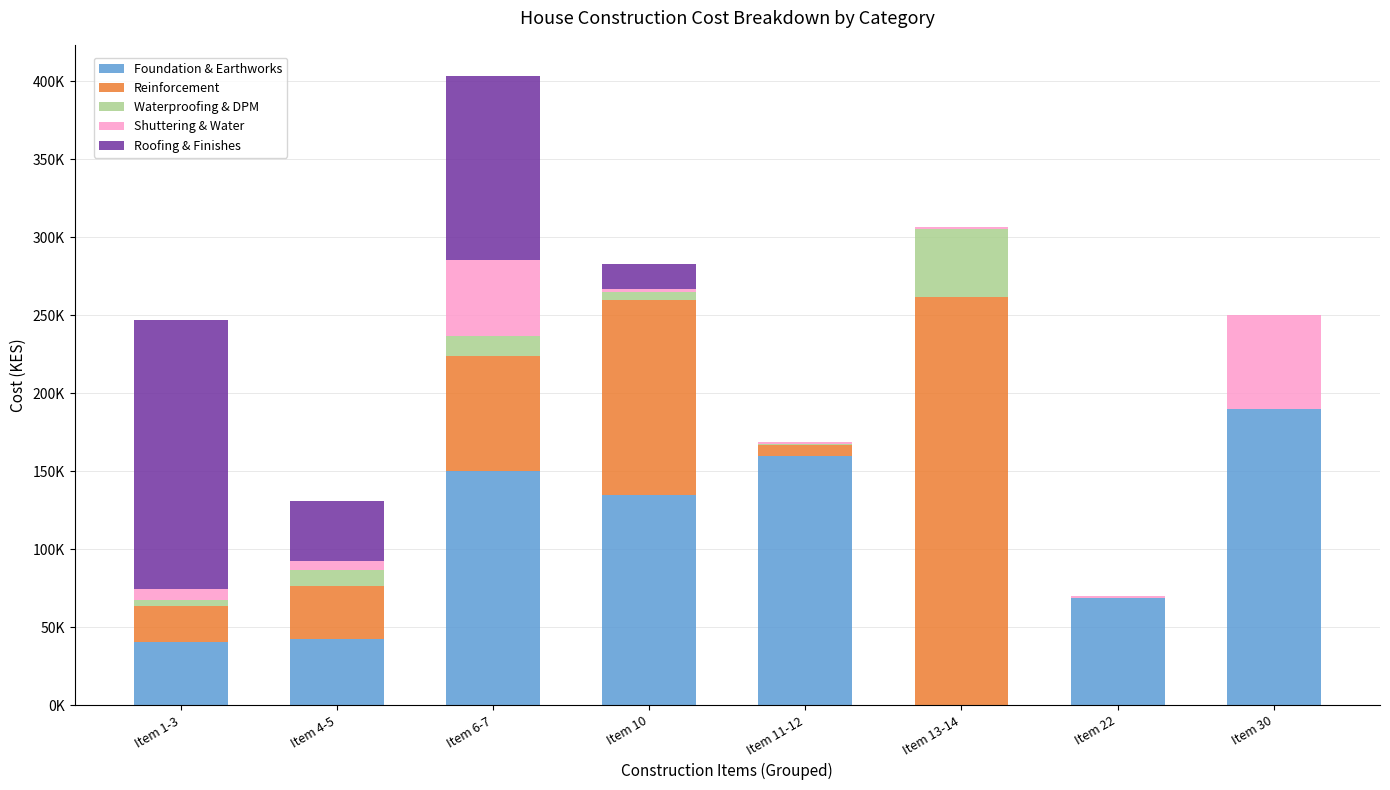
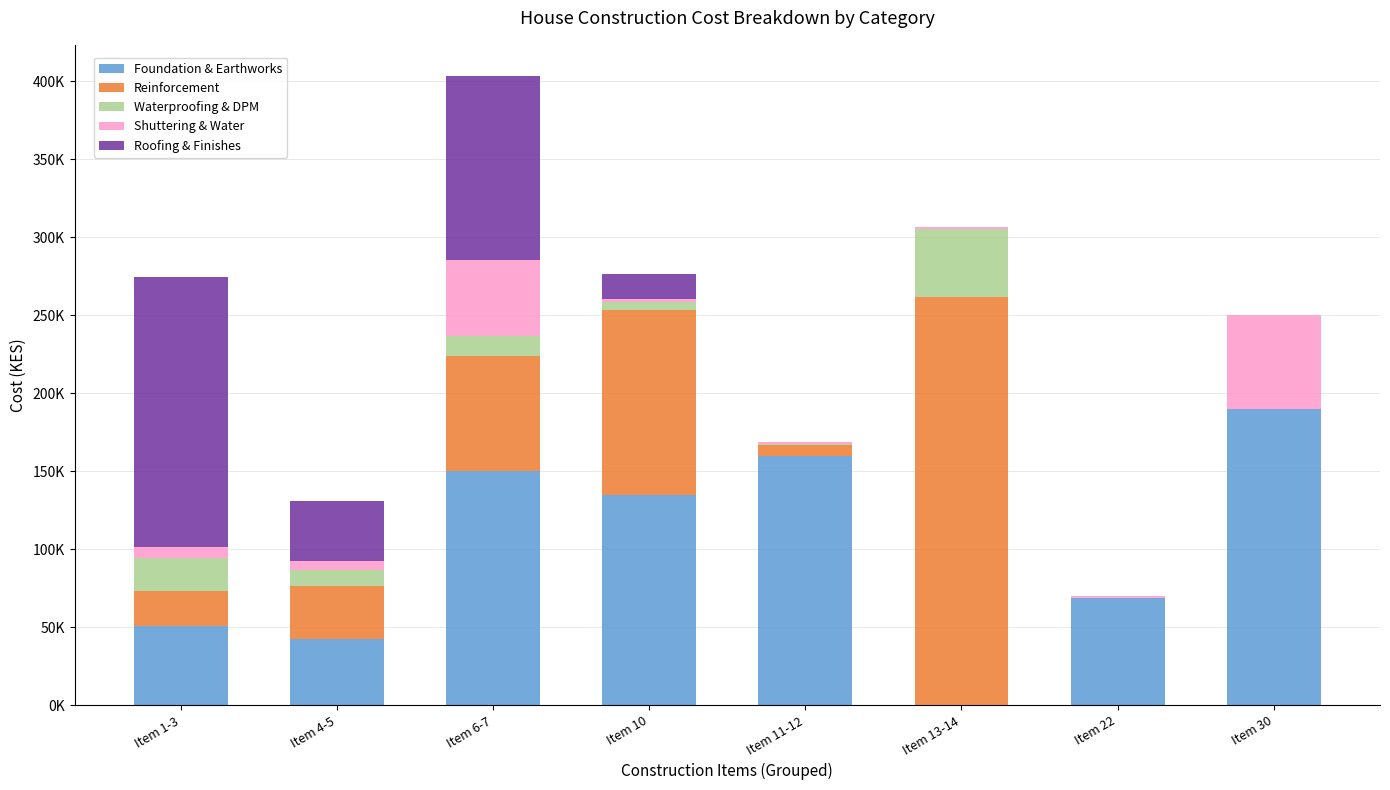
  {
    "Foundation & Earthworks": {
-     "Item 1-3": 41000,
+     "Item 1-3": 51000,
      "Item 4-5": 43000,
      "Item 6-7": 150000,
      "Item 10": 135000,
      "Item 11-12": 160000,
      "Item 13-14": 0,
      "Item 22": 69000,
      "Item 30": 190000
    },
    "Reinforcement": {
      "Item 1-3": 23000,
      "Item 4-5": 34000,
      "Item 6-7": 74000,
-     "Item 10": 125000,
+     "Item 10": 118000,
      "Item 11-12": 7000,
      "Item 13-14": 262000,
      "Item 22": 0,
      "Item 30": 0
    },
    "Waterproofing & DPM": {
-     "Item 1-3": 4000,
+     "Item 1-3": 21000,
      "Item 4-5": 11000,
      "Item 6-7": 13000,
      "Item 10": 5000,
      "Item 13-14": 44000,
      "Item 22": 0,
      "Item 30": 0
    },
    "Shuttering & Water": {
      "Item 1-3": 7000,
      "Item 4-5": 6000,
      "Item 6-7": 49000,
      "Item 10": 2000,
      "Item 30": 60000
    },
    "Roofing & Finishes": {
      "Item 1-3": 173000,
      "Item 4-5": 38000,
      "Item 6-7": 118000,
      "Item 10": 16000,
      "Item 11-12": 0,
      "Item 13-14": 0,
      "Item 22": 0,
      "Item 30": 0
    }
  }
